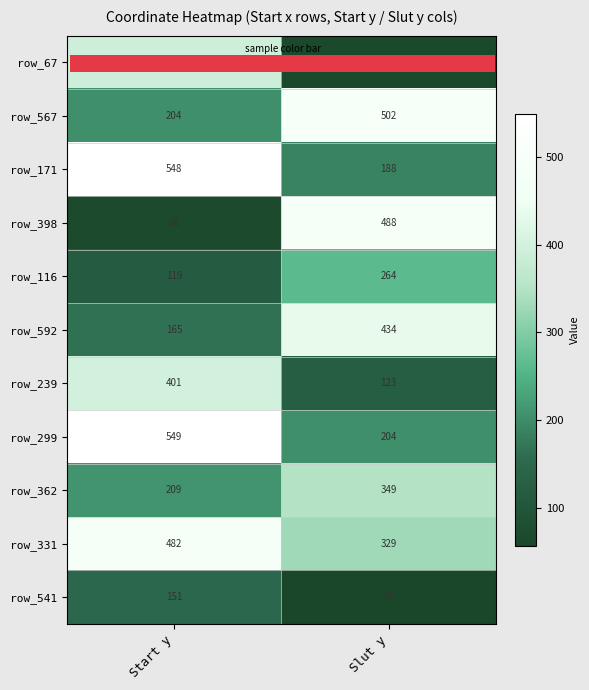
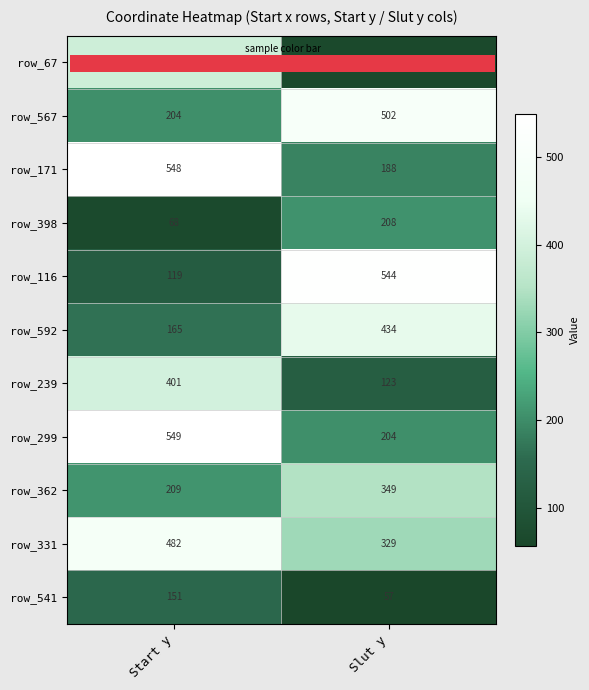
  {
    "row_567": {
      "Start y": 204,
      "Slut y": 502
    },
    "row_171": {
      "Start y": 548,
      "Slut y": 188
    },
    "row_398": {
-     "Slut y": 488
+     "Slut y": 208
    },
    "row_116": {
-     "Slut y": 264
+     "Slut y": 544
    },
    "row_592": {
      "Start y": 165,
      "Slut y": 434
    },
    "row_239": {
      "Start y": 401
    },
    "row_299": {
      "Start y": 549,
      "Slut y": 204
    },
    "row_362": {
      "Start y": 209,
      "Slut y": 349
    },
    "row_331": {
      "Start y": 482,
      "Slut y": 329
    },
    "row_541": {
      "Start y": 151
    }
  }
